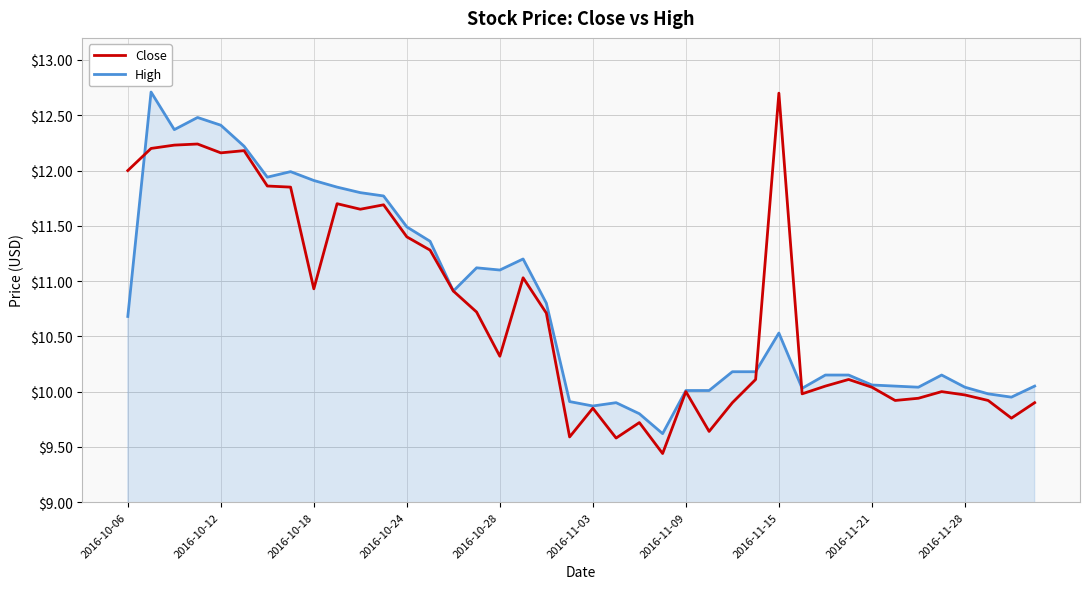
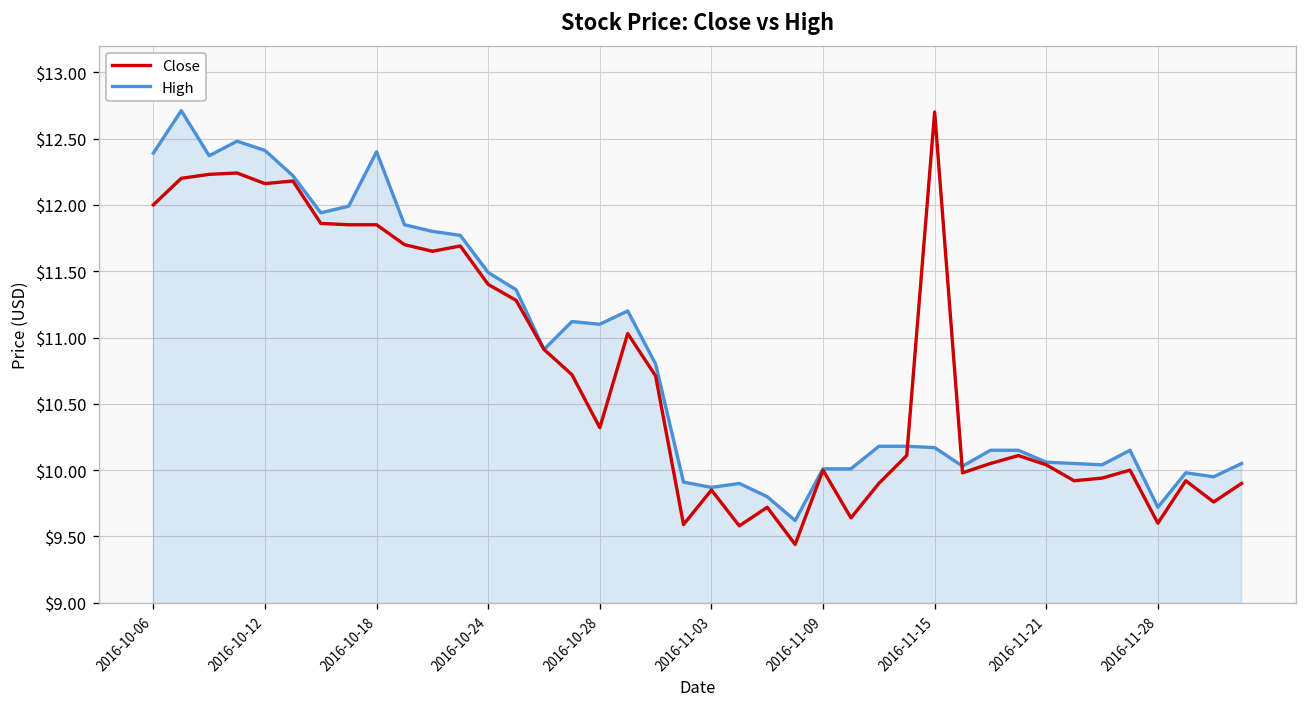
  {
    "Close": {
      "2016-10-06": "$12.00",
      "2016-10-12": "$12.16",
-     "2016-10-18": "$10.93",
+     "2016-10-18": "$11.85",
      "2016-10-24": "$11.40",
      "2016-10-28": "$10.32",
      "2016-11-15": "$12.70",
-     "2016-11-28": "$9.97"
+     "2016-11-28": "$9.60"
    },
    "High": {
-     "2016-10-06": "$10.68",
+     "2016-10-06": "$12.39",
      "2016-10-12": "$12.41",
-     "2016-10-18": "$11.91",
+     "2016-10-18": "$12.40",
      "2016-10-24": "$11.49",
      "2016-10-28": "$11.10",
-     "2016-11-15": "$10.53",
-     "2016-11-28": "$10.04"
+     "2016-11-15": "$10.17",
+     "2016-11-28": "$9.72"
    }
  }
